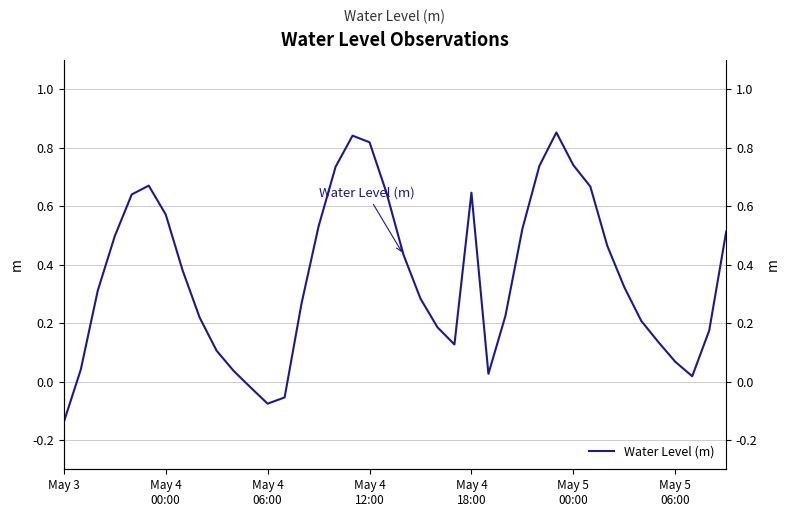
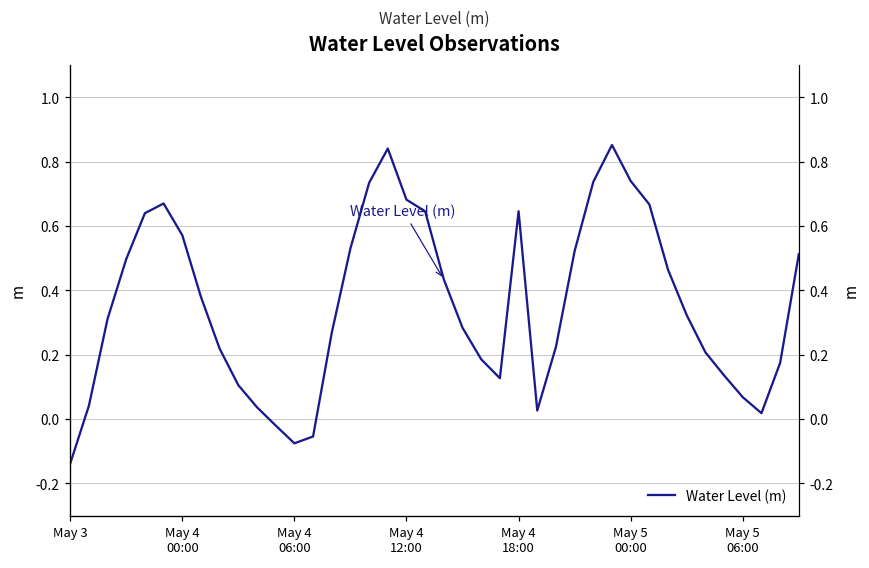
  {
    "May 3": -0.14,
    "May 4 00:00": 0.57,
    "May 4 06:00": -0.08,
-   "May 4 12:00": 0.82,
+   "May 4 12:00": 0.68,
    "May 4 18:00": 0.65,
    "May 5 00:00": 0.74,
    "May 5 06:00": 0.07
  }
